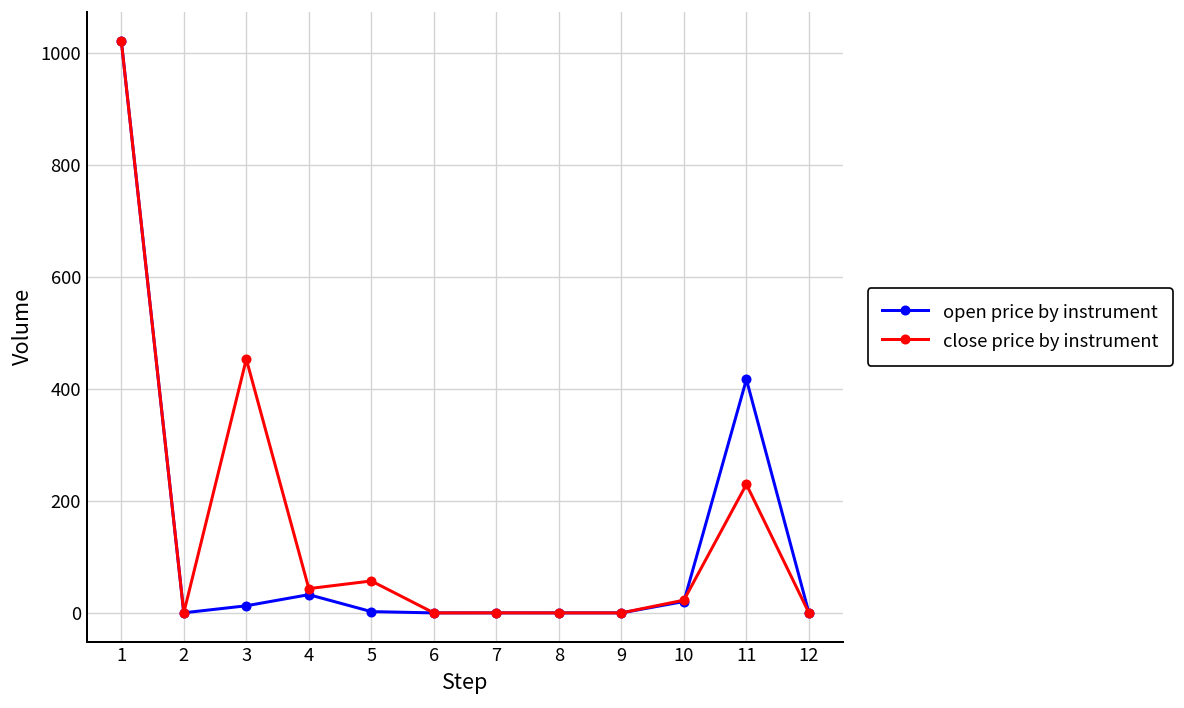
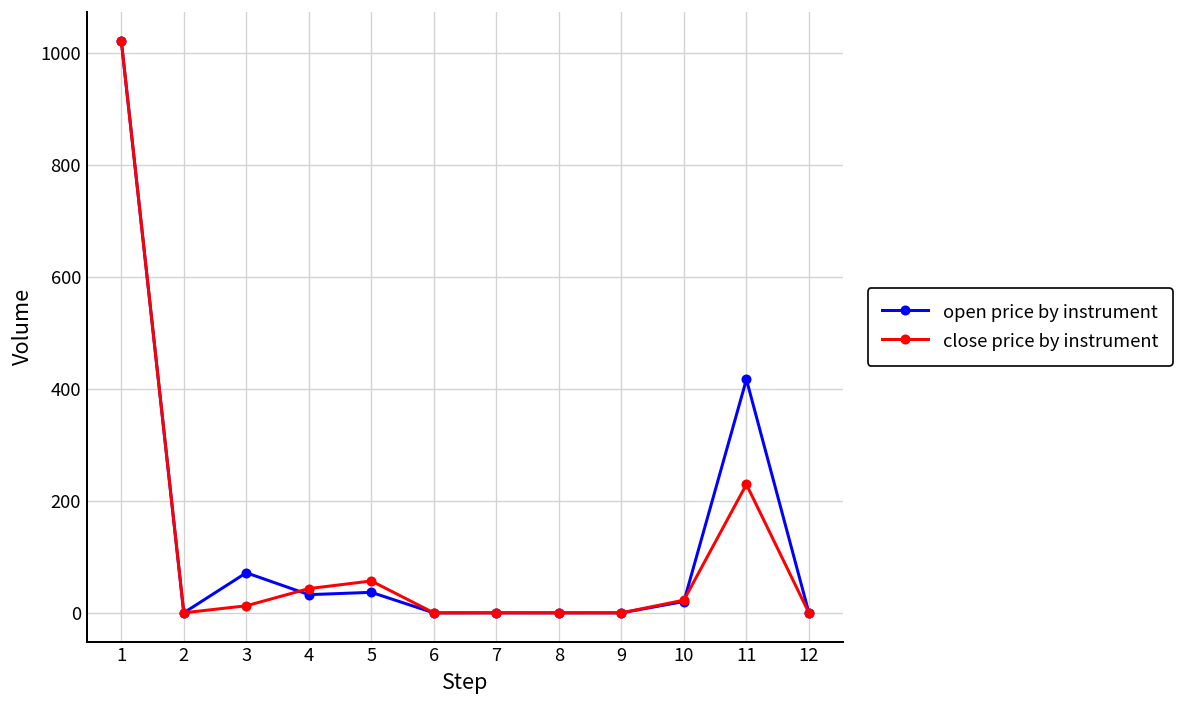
  {
    "open price by instrument": {
-     "3": 10,
+     "3": 70,
      "4": 30,
-     "5": 0,
+     "5": 40,
      "11": 420
    },
    "close price by instrument": {
-     "3": 450,
+     "3": 10,
      "4": 40,
      "5": 60,
      "11": 230
    }
  }
